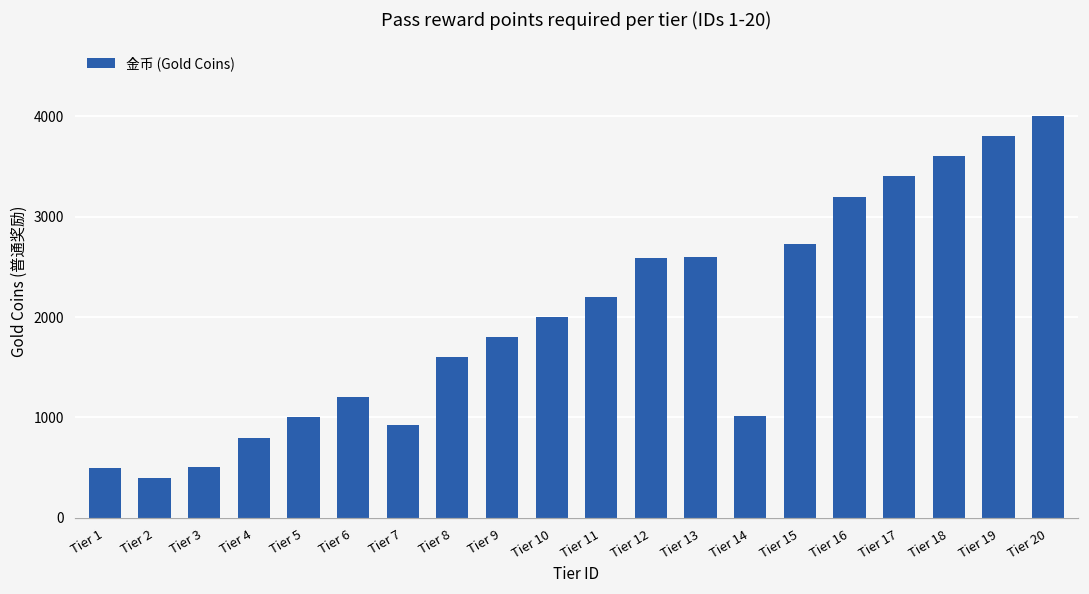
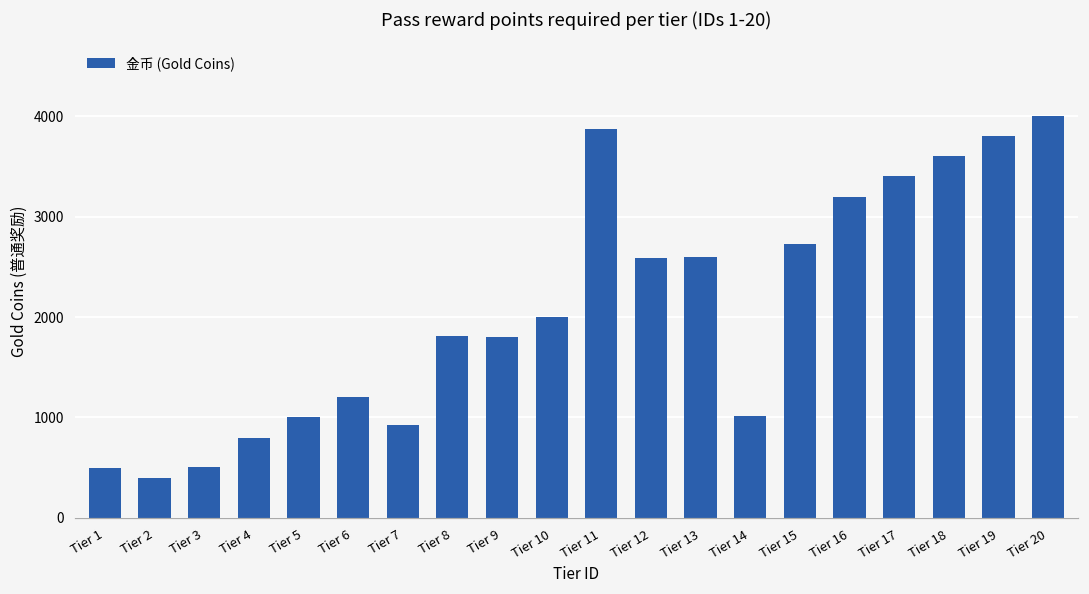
  {
    "Tier 1": 500,
    "Tier 2": 400,
    "Tier 3": 500,
    "Tier 4": 800,
    "Tier 5": 1000,
    "Tier 6": 1200,
    "Tier 7": 900,
-   "Tier 8": 1600,
+   "Tier 8": 1800,
    "Tier 9": 1800,
    "Tier 10": 2000,
-   "Tier 11": 2200,
+   "Tier 11": 3900,
    "Tier 12": 2600,
    "Tier 13": 2600,
    "Tier 14": 1000,
    "Tier 15": 2700,
    "Tier 16": 3200,
    "Tier 17": 3400,
    "Tier 18": 3600,
    "Tier 19": 3800,
    "Tier 20": 4000
  }
